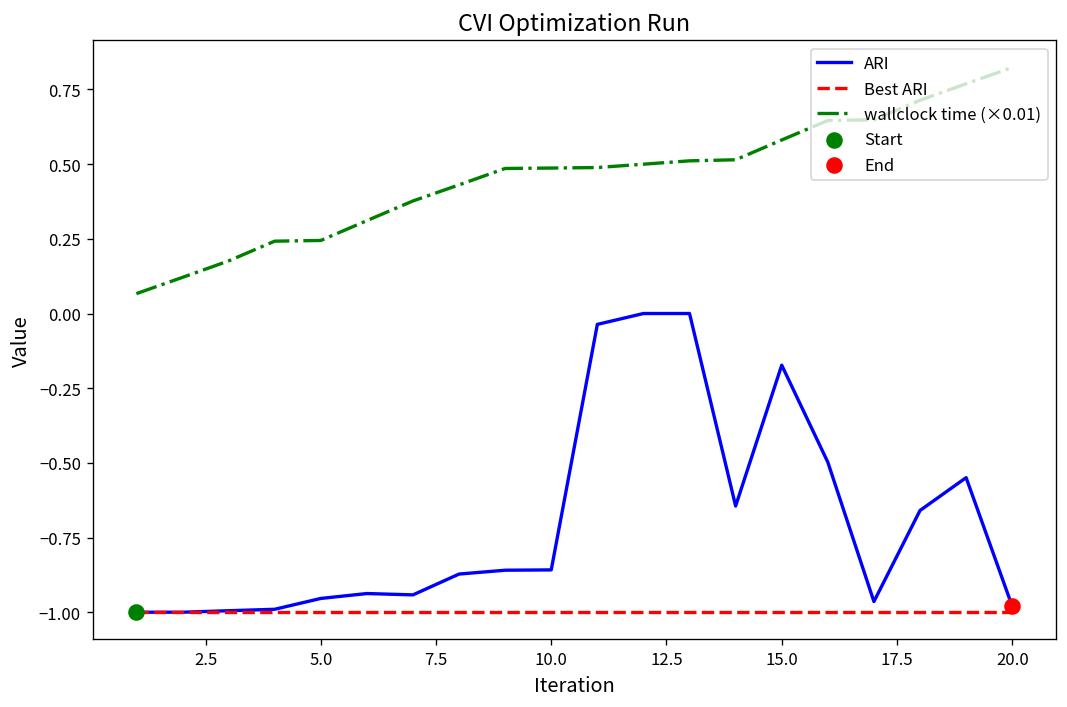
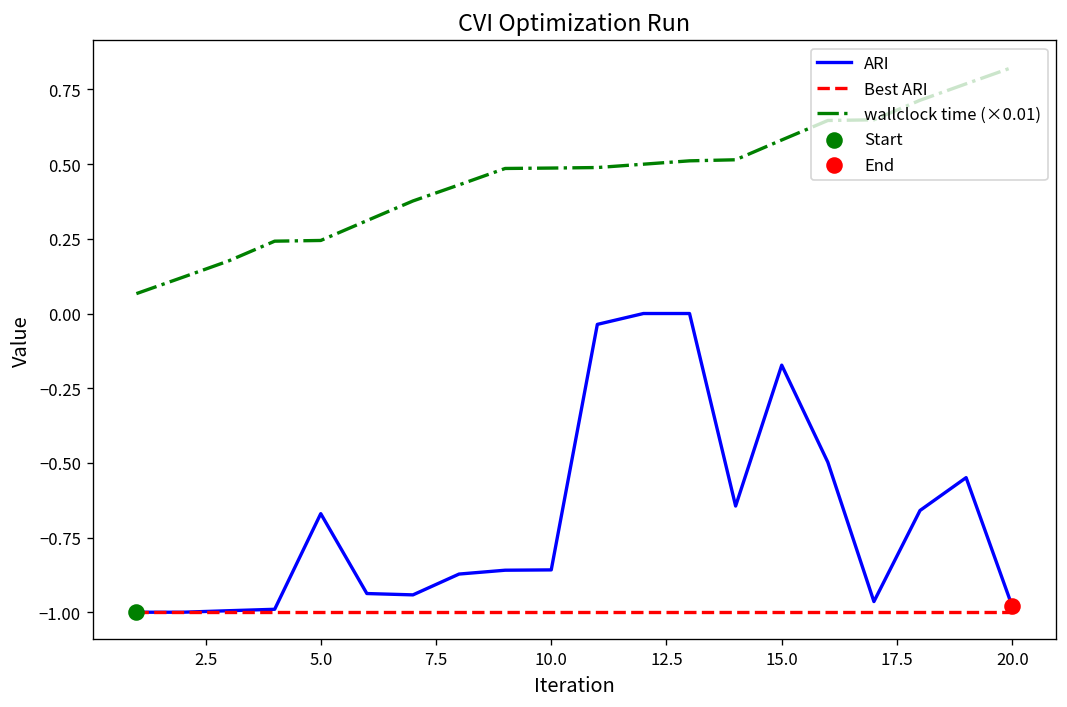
  {
    "ARI": {
-     "5.0": -0.95,
+     "5.0": -0.67,
      "10.0": -0.86,
      "15.0": -0.17
    }
  }
